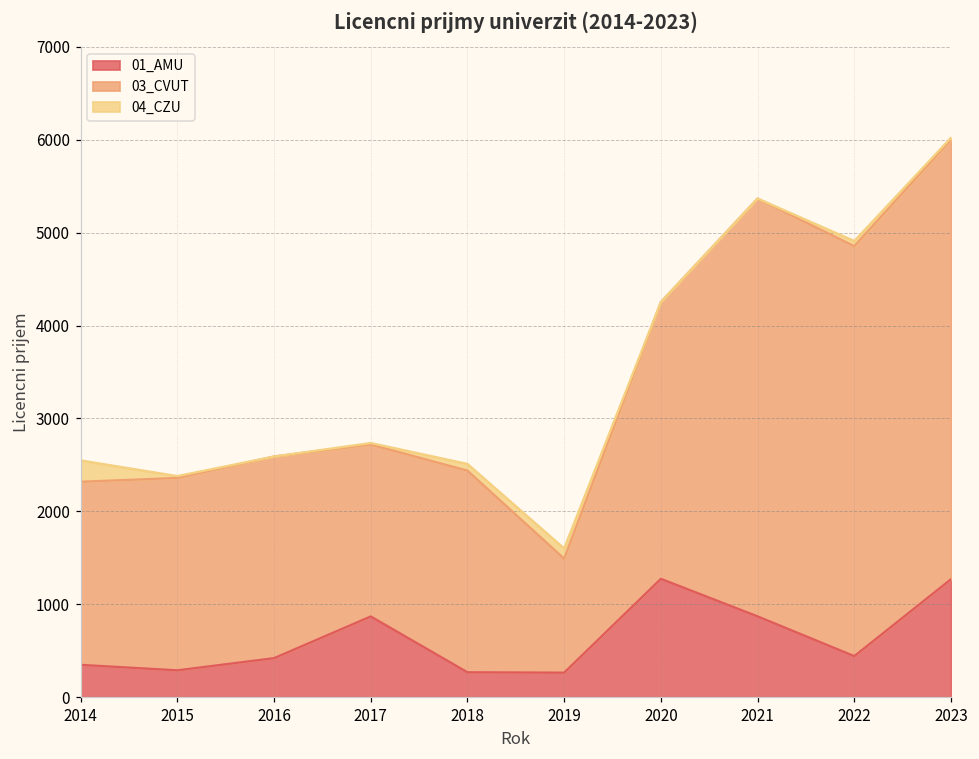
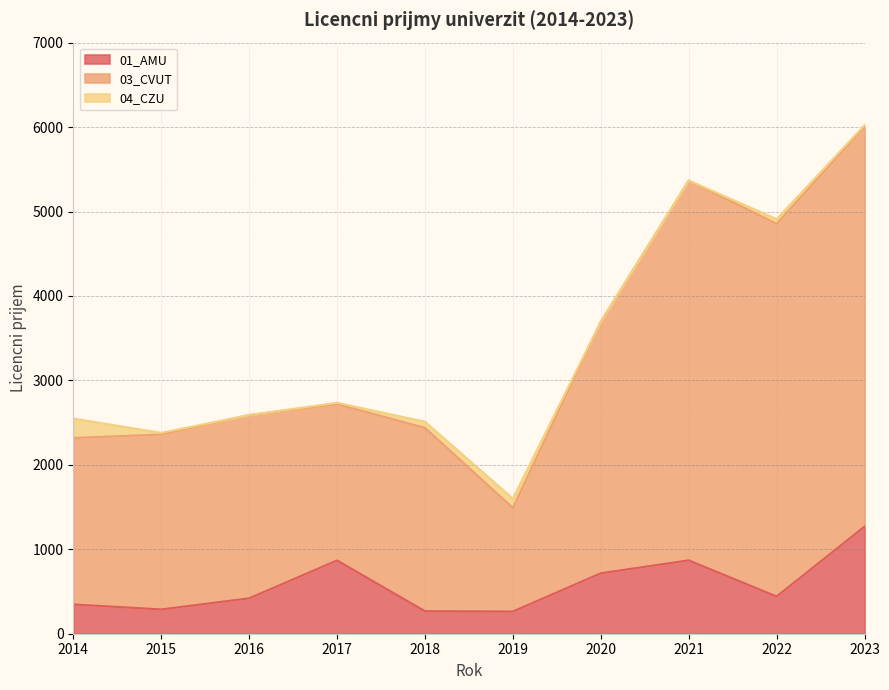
  {
    "01_AMU": {
      "2014": 300,
      "2015": 300,
      "2016": 400,
      "2017": 900,
      "2018": 300,
      "2019": 300,
-     "2020": 1300,
+     "2020": 700,
      "2021": 900,
      "2022": 400,
      "2023": 1300
    }
  }
